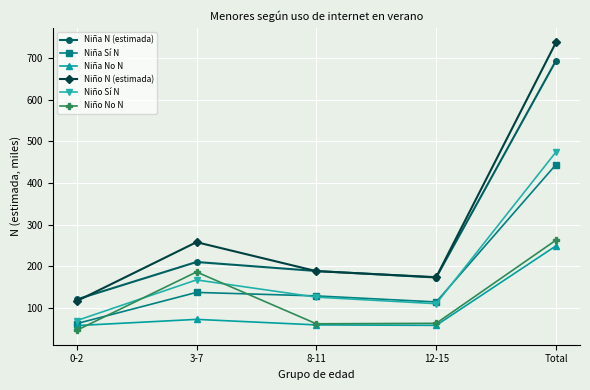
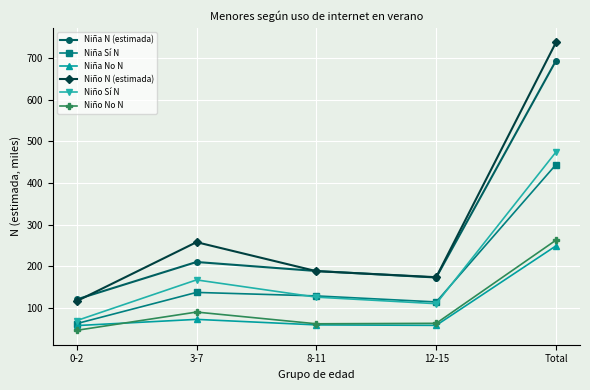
  {
    "Niño No N": {
      "0-2": 50,
-     "3-7": 190,
+     "3-7": 90,
      "Total": 260
    }
  }
